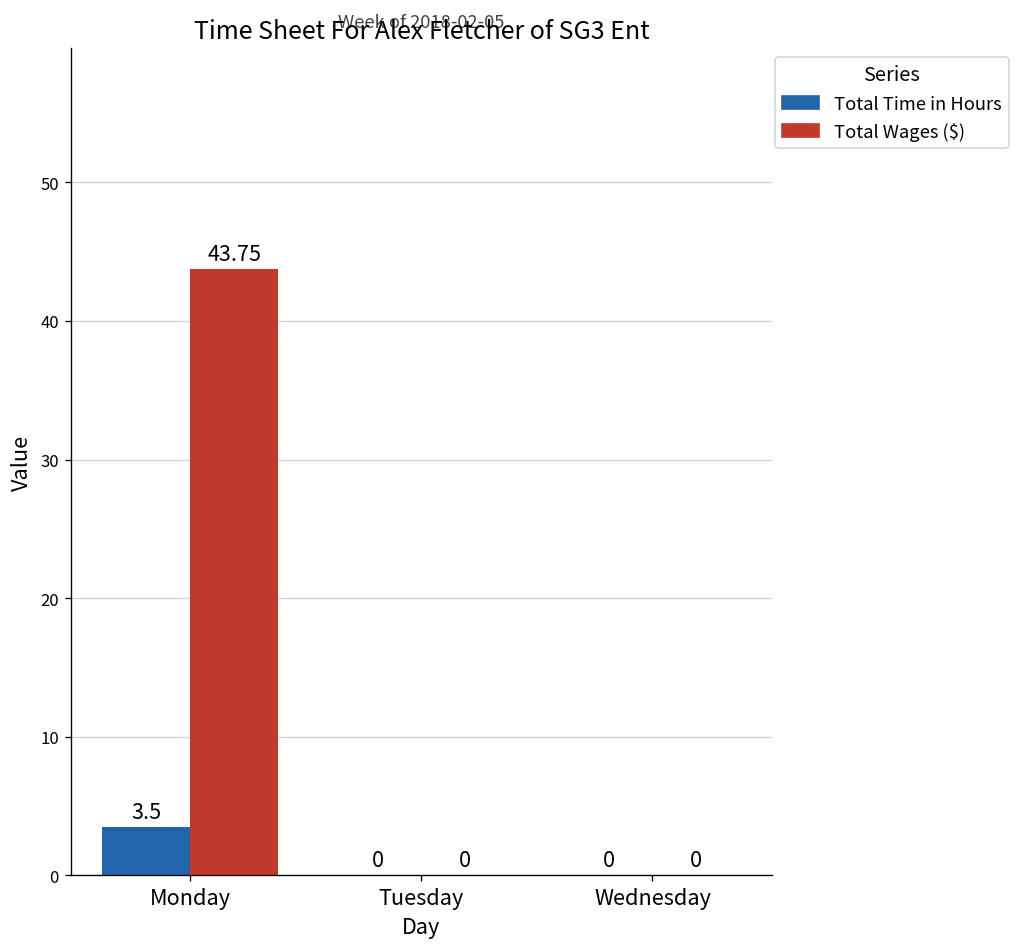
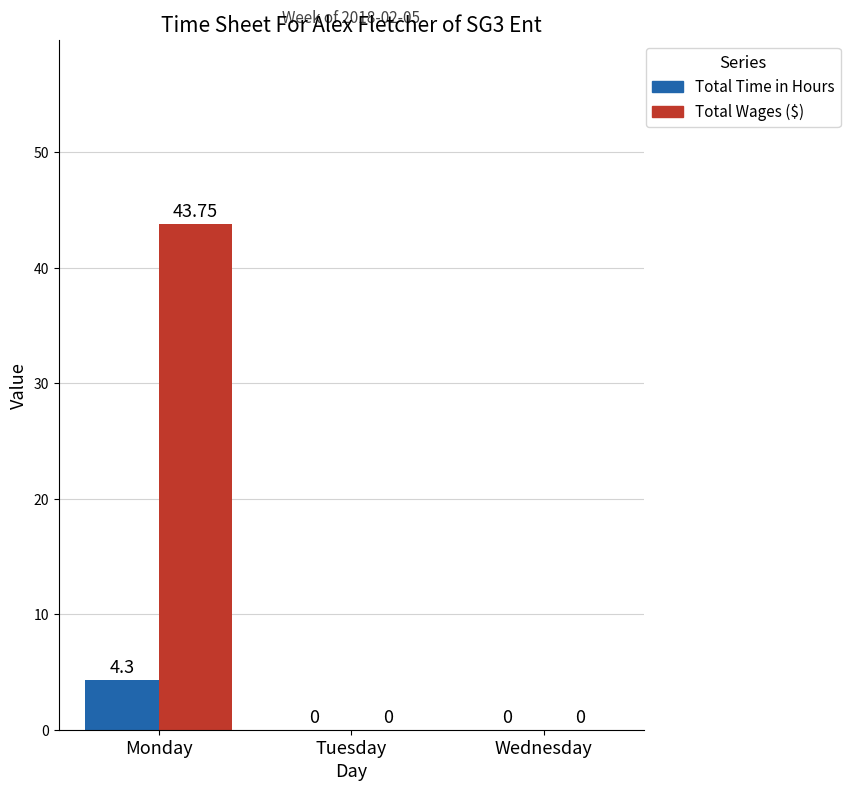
  {
    "Total Time in Hours": {
-     "Monday": 3.5,
+     "Monday": 4.3,
      "Tuesday": 0,
      "Wednesday": 0
    },
    "Total Wages ($)": {
      "Monday": 43.75,
      "Tuesday": 0,
      "Wednesday": 0
    }
  }
